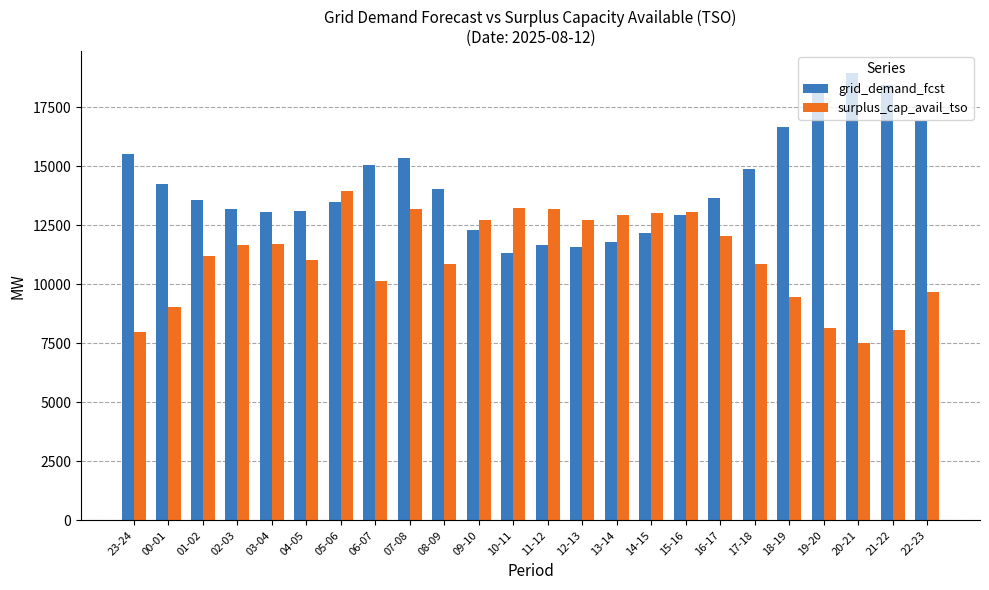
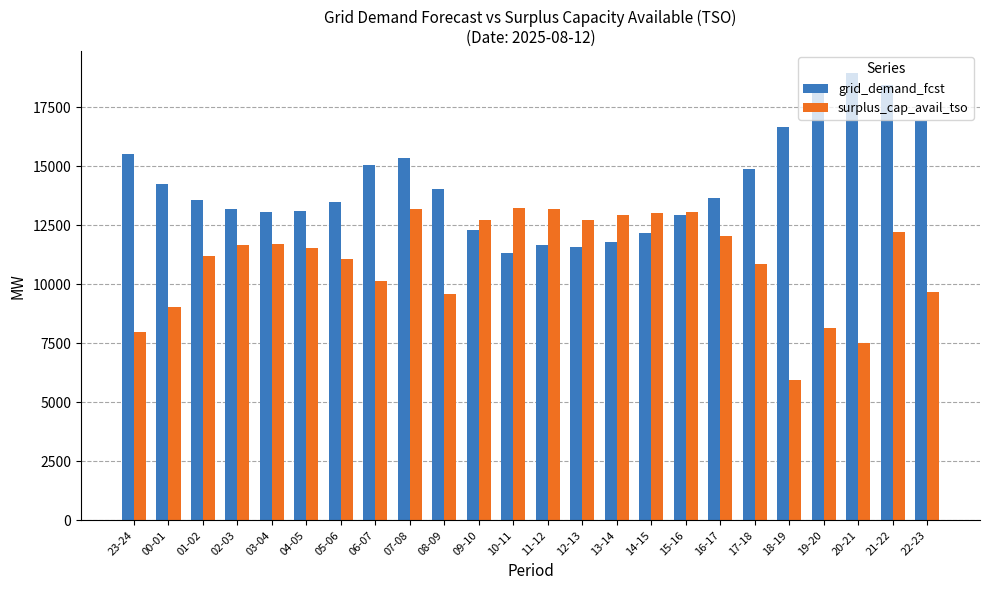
  {
    "grid_demand_fcst": {
      "23-24": 15500,
      "00-01": 14200,
      "01-02": 13600,
      "02-03": 13200,
      "03-04": 13000,
      "04-05": 13100,
      "05-06": 13500,
      "06-07": 15100,
      "07-08": 15300,
      "08-09": 14000,
      "09-10": 12300,
      "10-11": 11300,
      "11-12": 11700,
      "12-13": 11600,
      "13-14": 11800,
      "14-15": 12200,
      "15-16": 12900,
      "16-17": 13700,
      "17-18": 14900,
      "18-19": 16700,
      "22-23": 16900
    },
    "surplus_cap_avail_tso": {
      "23-24": 8000,
      "00-01": 9000,
      "01-02": 11200,
      "02-03": 11600,
      "03-04": 11700,
-     "04-05": 11000,
-     "05-06": 14000,
+     "04-05": 11600,
+     "05-06": 11100,
      "06-07": 10100,
      "07-08": 13200,
-     "08-09": 10800,
+     "08-09": 9600,
      "09-10": 12700,
      "10-11": 13200,
      "11-12": 13200,
      "12-13": 12700,
      "13-14": 12900,
      "14-15": 13000,
      "15-16": 13000,
      "16-17": 12100,
      "17-18": 10800,
-     "18-19": 9400,
+     "18-19": 5900,
      "19-20": 8100,
      "20-21": 7500,
-     "21-22": 8000,
+     "21-22": 12200,
      "22-23": 9700
    }
  }
